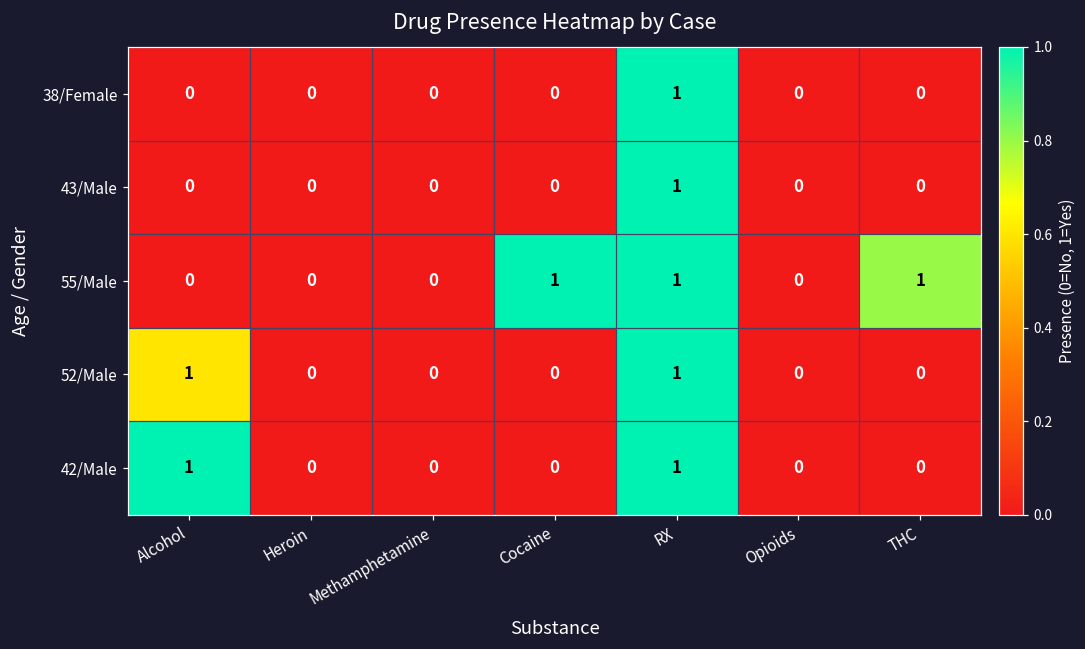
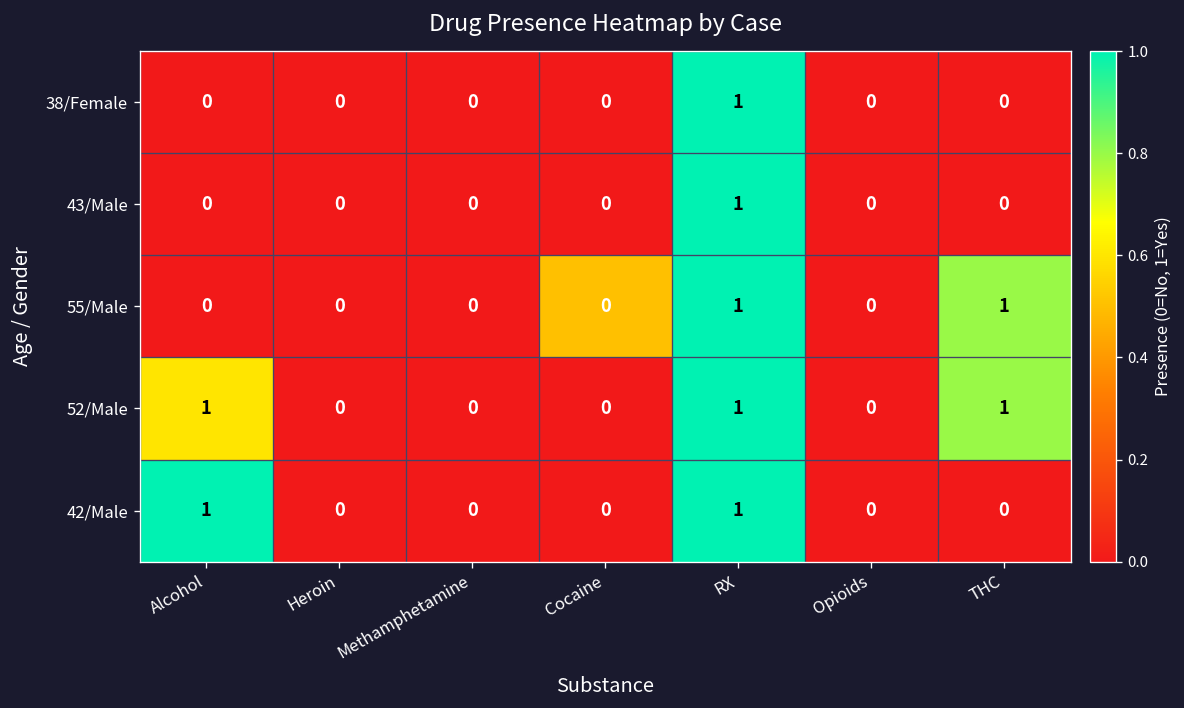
  {
    "38/Female": {
      "Alcohol": 0,
      "Heroin": 0,
      "Methamphetamine": 0,
      "Cocaine": 0,
      "RX": 1,
      "Opioids": 0,
      "THC": 0
    },
    "43/Male": {
      "Alcohol": 0,
      "Heroin": 0,
      "Methamphetamine": 0,
      "Cocaine": 0,
      "RX": 1,
      "Opioids": 0,
      "THC": 0
    },
    "55/Male": {
      "Alcohol": 0,
      "Heroin": 0,
      "Methamphetamine": 0,
-     "Cocaine": 1,
+     "Cocaine": 0,
      "RX": 1,
      "Opioids": 0,
      "THC": 1
    },
    "52/Male": {
      "Alcohol": 1,
      "Heroin": 0,
      "Methamphetamine": 0,
      "Cocaine": 0,
      "RX": 1,
      "Opioids": 0,
-     "THC": 0
+     "THC": 1
    },
    "42/Male": {
      "Alcohol": 1,
      "Heroin": 0,
      "Methamphetamine": 0,
      "Cocaine": 0,
      "RX": 1,
      "Opioids": 0,
      "THC": 0
    }
  }
